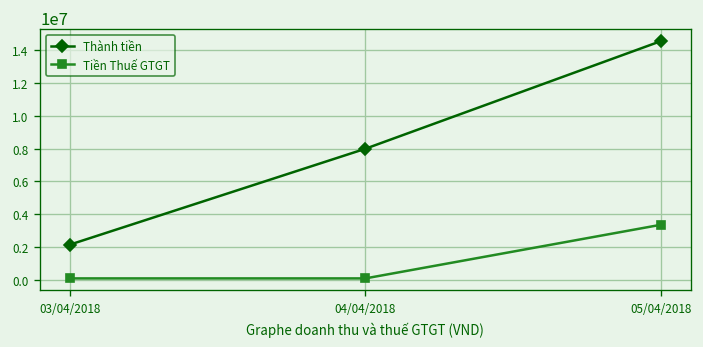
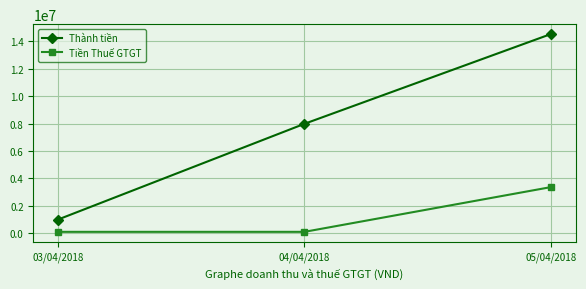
  {
    "Thành tiền": {
-     "03/04/2018": 2200000,
+     "03/04/2018": 1000000,
      "04/04/2018": 8000000,
      "05/04/2018": 14500000
    },
    "Tiền Thuế GTGT": {
      "03/04/2018": 100000,
      "04/04/2018": 100000,
      "05/04/2018": 3400000
    }
  }
